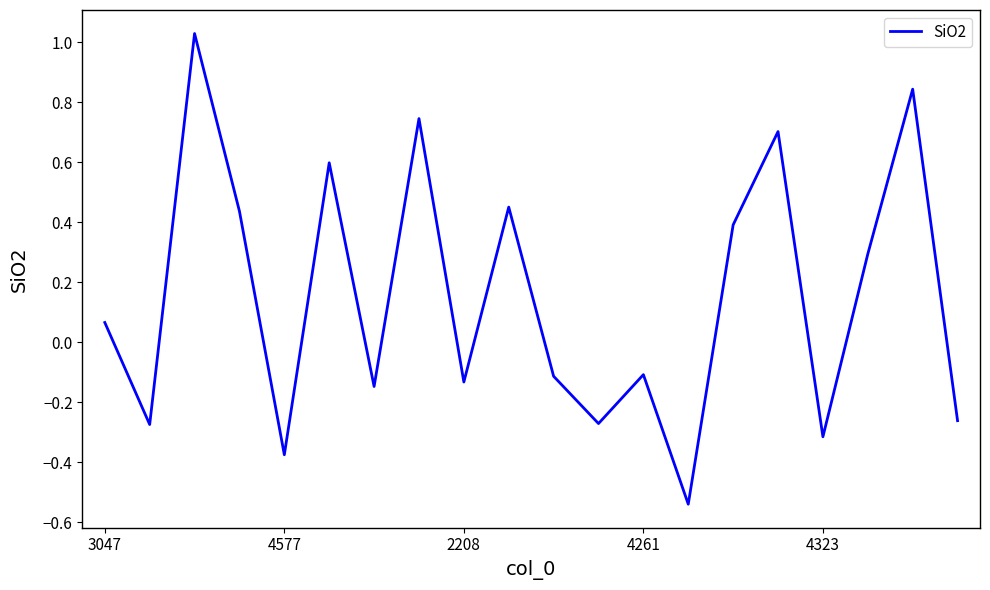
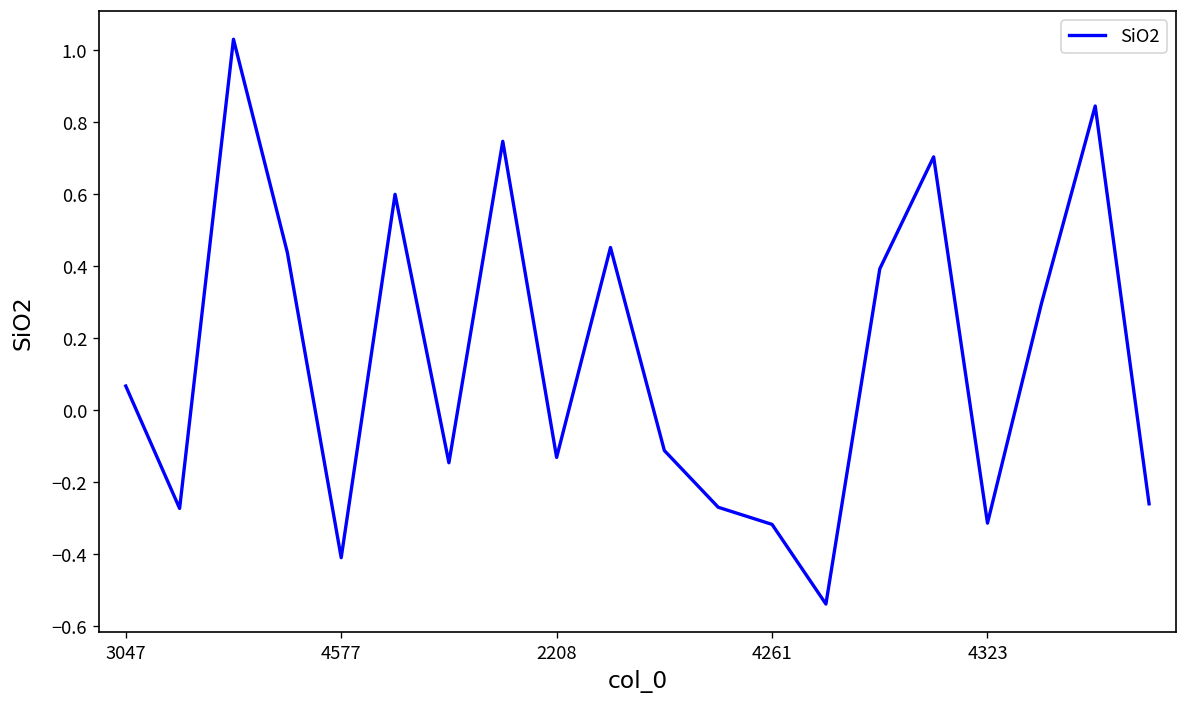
  {
    "3047": 0.07,
-   "4577": -0.38,
+   "4577": -0.41,
    "2208": -0.13,
-   "4261": -0.11,
+   "4261": -0.32,
    "4323": -0.32
  }
